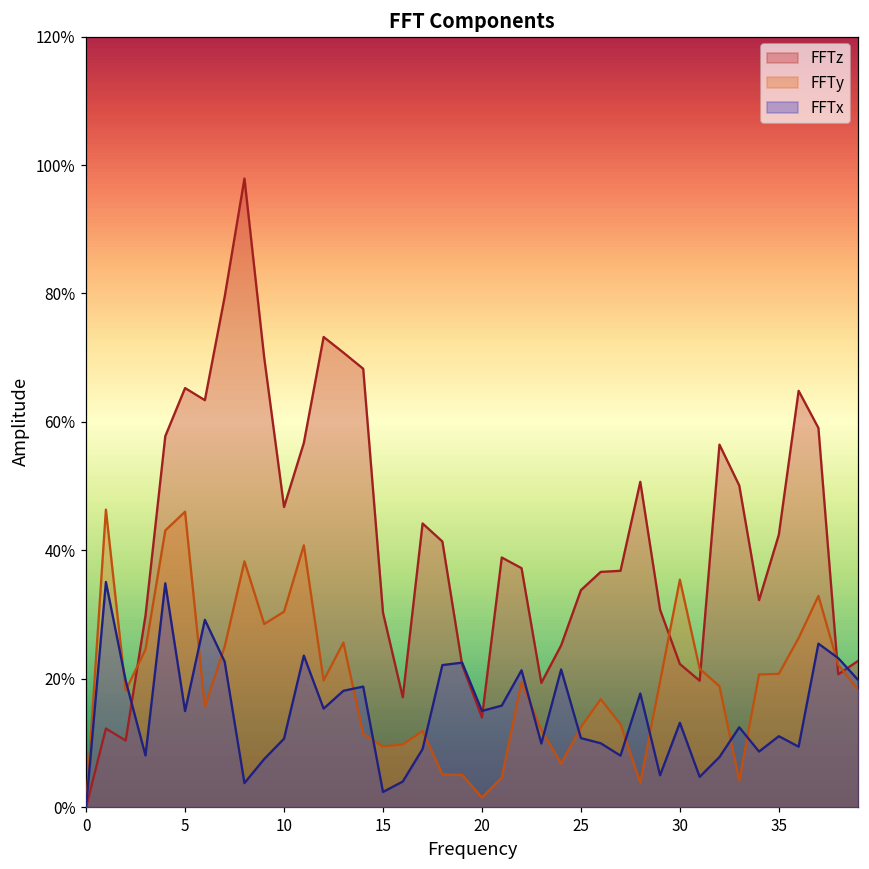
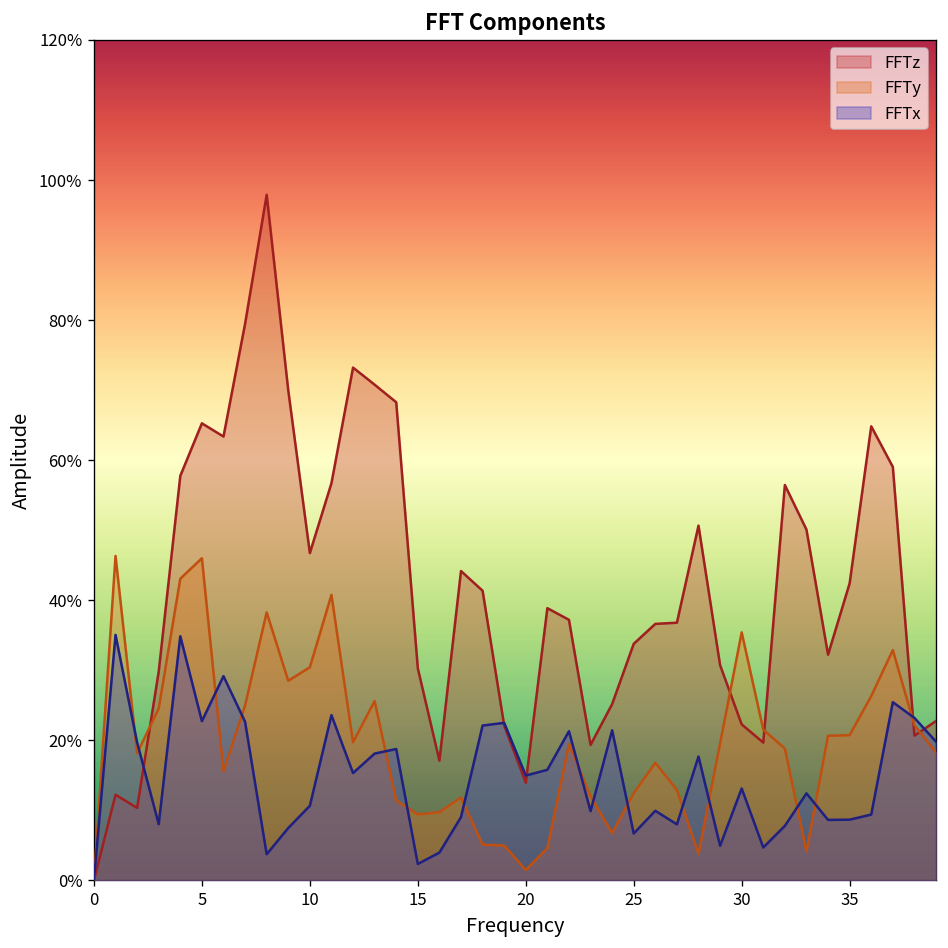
  {
    "FFTx": {
-     "5": "15%",
+     "5": "23%",
      "10": "11%",
      "15": "2%",
      "20": "15%",
-     "25": "11%",
+     "25": "7%",
      "30": "13%",
-     "35": "11%"
+     "35": "9%"
    }
  }
